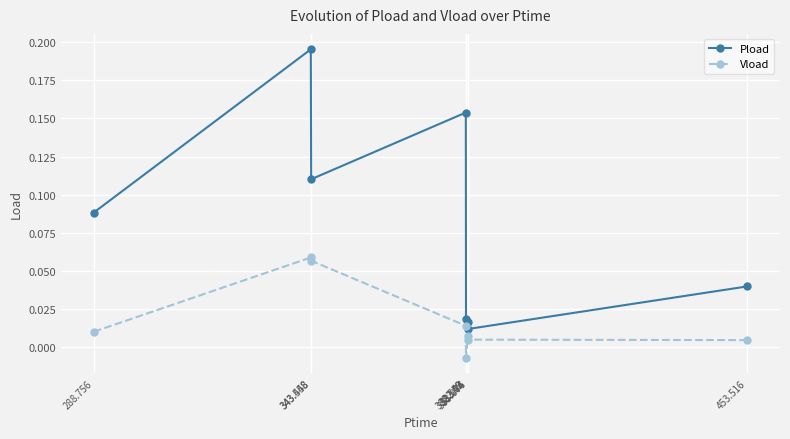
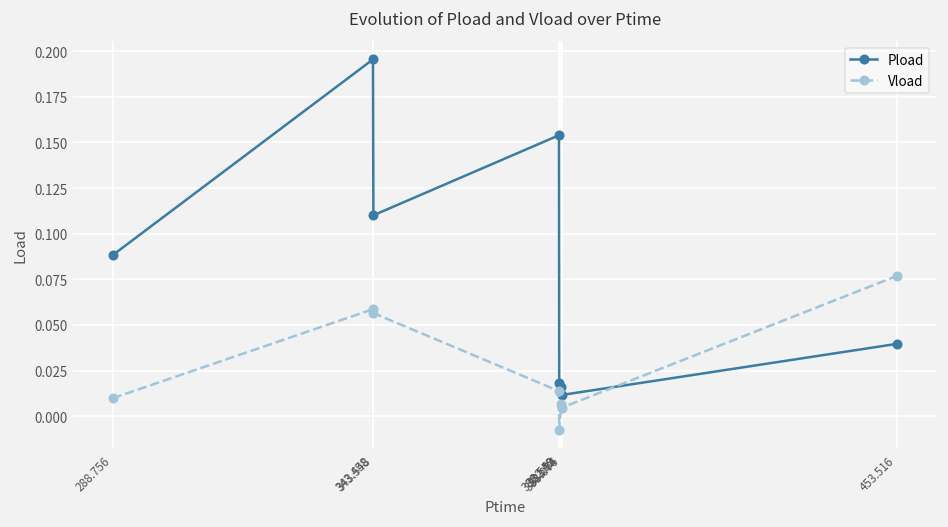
  {
    "Pload": {
      "288.756": 0.088,
      "343.458": 0.195,
      "343.548": 0.110,
      "382.542": 0.154,
      "382.59": 0.018,
      "383.04": 0.016,
      "383.076": 0.012,
      "453.516": 0.040
    },
    "Vload": {
      "288.756": 0.010,
      "343.458": 0.059,
      "343.548": 0.057,
      "382.542": 0.014,
      "382.59": -0.007,
      "383.04": 0.007,
      "383.076": 0.005,
-     "453.516": 0.004
+     "453.516": 0.077
    }
  }
